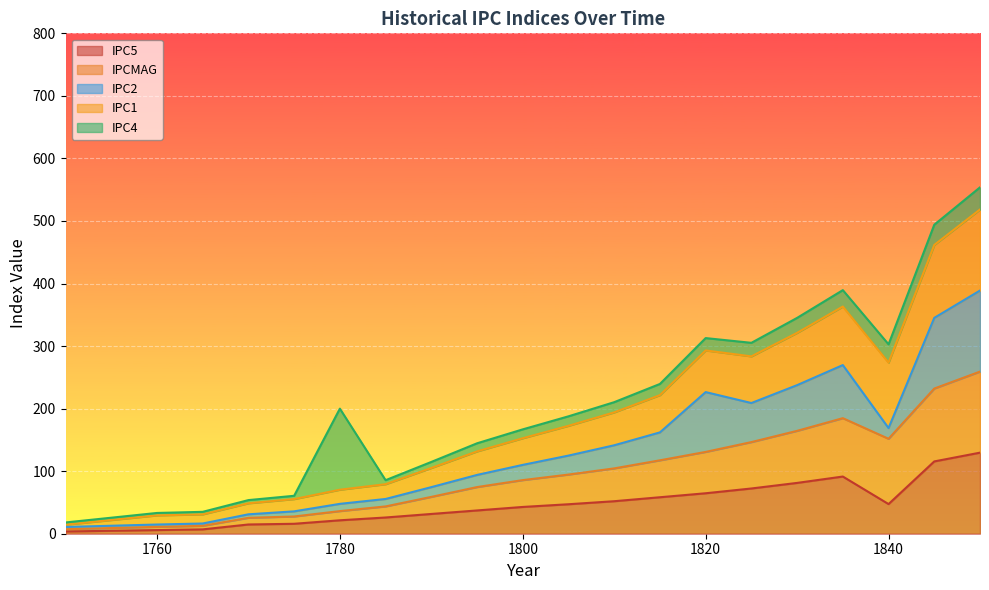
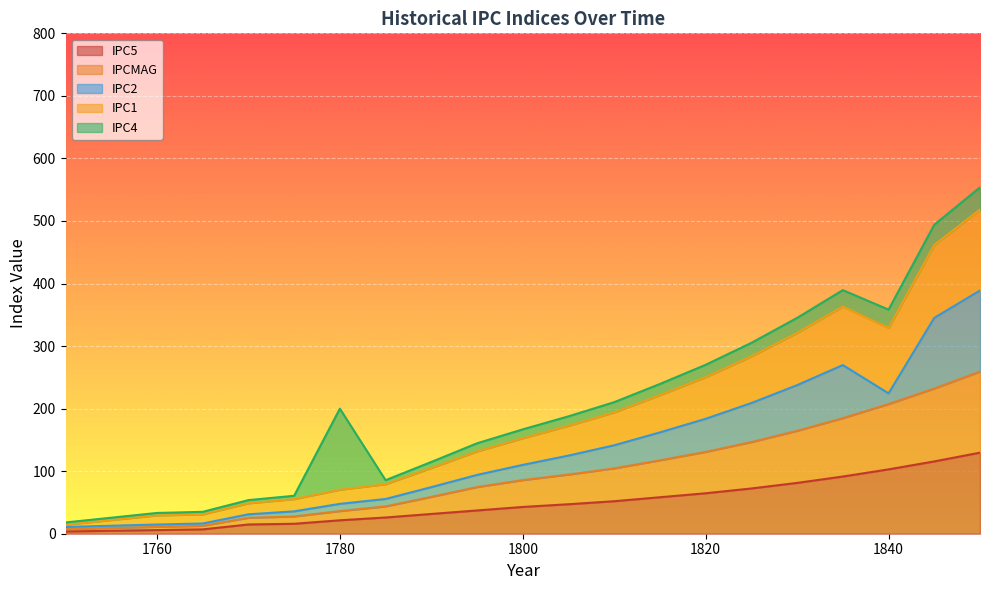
  {
    "IPC5": {
      "1760": 10,
      "1780": 20,
      "1800": 40,
      "1820": 60,
-     "1840": 50
+     "1840": 100
    },
    "IPC2": {
      "1780": 10,
      "1800": 20,
-     "1820": 100,
+     "1820": 50,
      "1840": 20
    },
    "IPC4": {
      "1780": 130,
      "1800": 10,
      "1820": 20,
      "1840": 30
    }
  }
